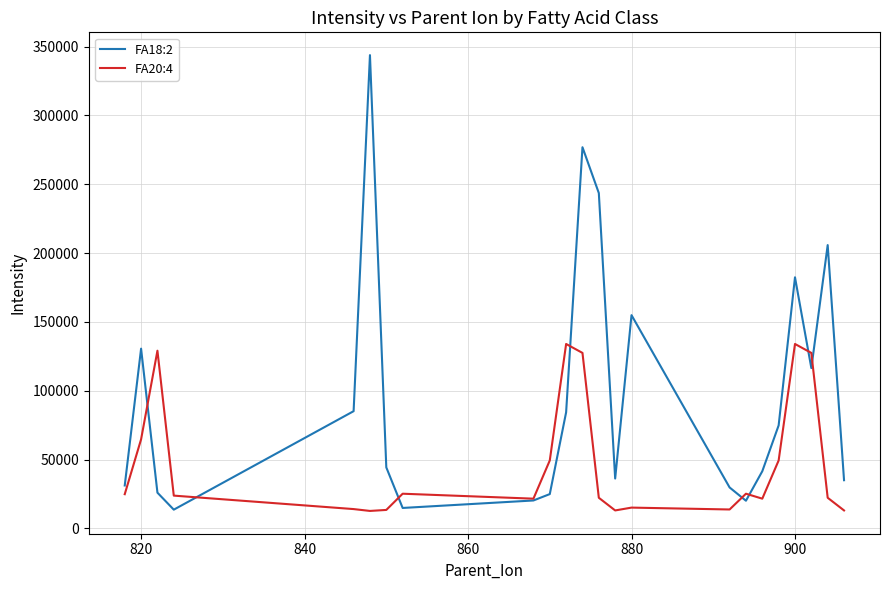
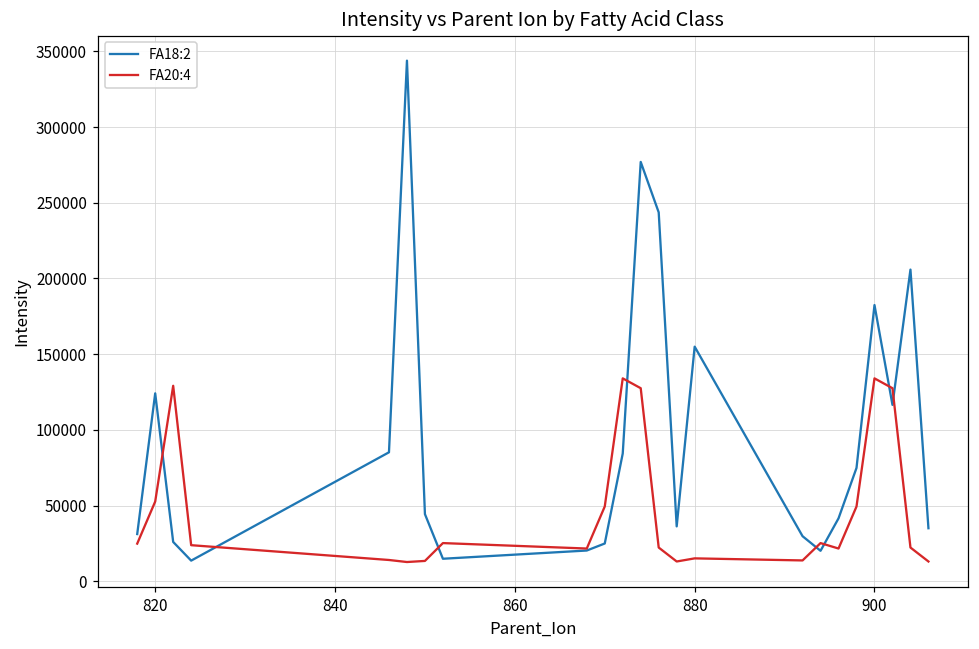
  {
    "FA18:2": {
-     "820": 131000,
+     "820": 124000,
      "880": 155000,
      "900": 182000
    },
    "FA20:4": {
-     "820": 65000,
+     "820": 53000,
      "880": 15000,
      "900": 134000
    }
  }
